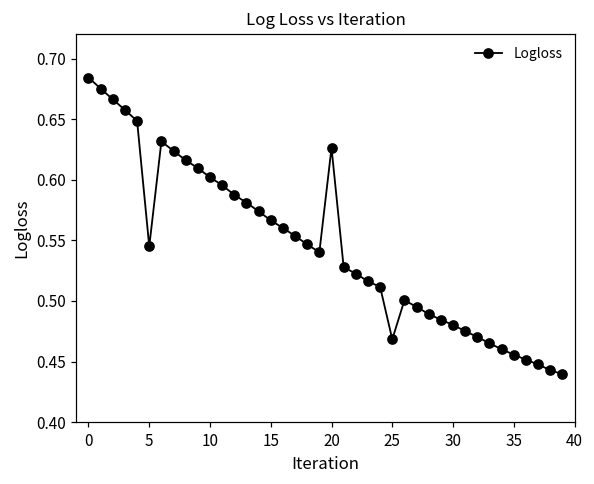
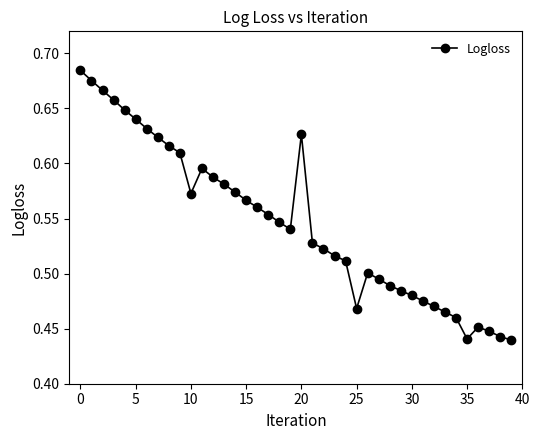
  {
    "0": 0.684,
-   "5": 0.545,
-   "10": 0.602,
+   "5": 0.640,
+   "10": 0.573,
    "15": 0.567,
    "20": 0.626,
    "25": 0.468,
    "30": 0.480,
-   "35": 0.456
+   "35": 0.441
  }
